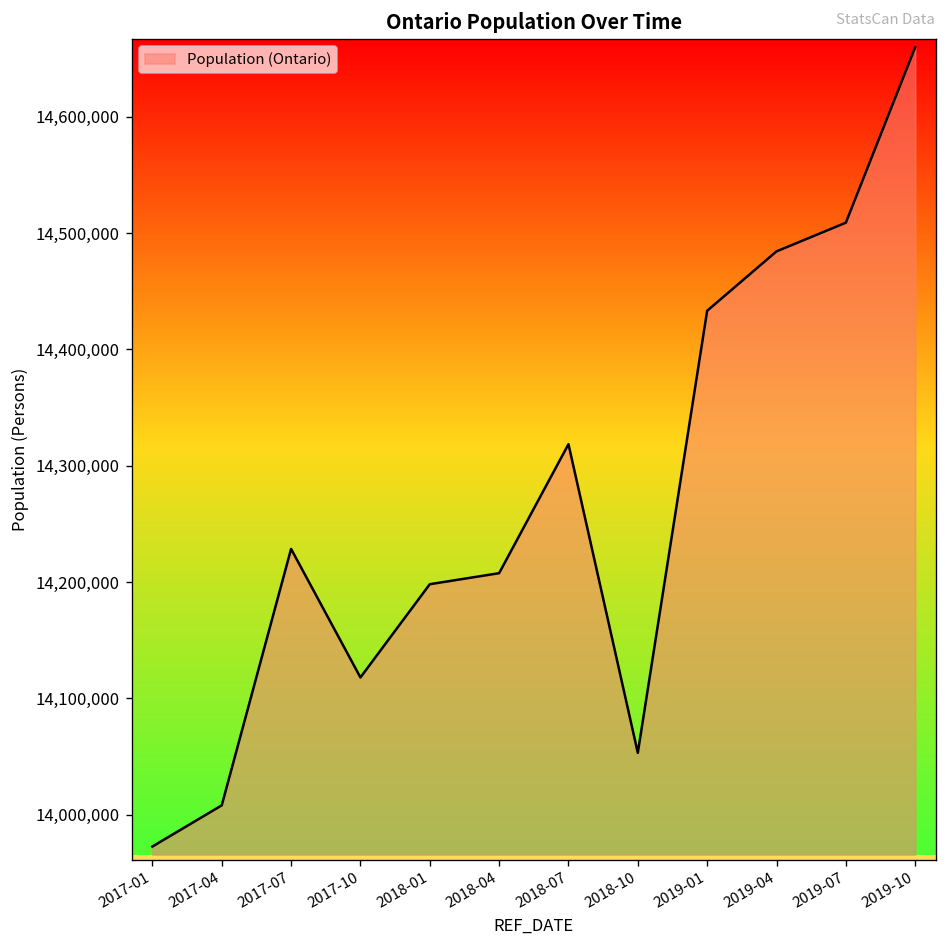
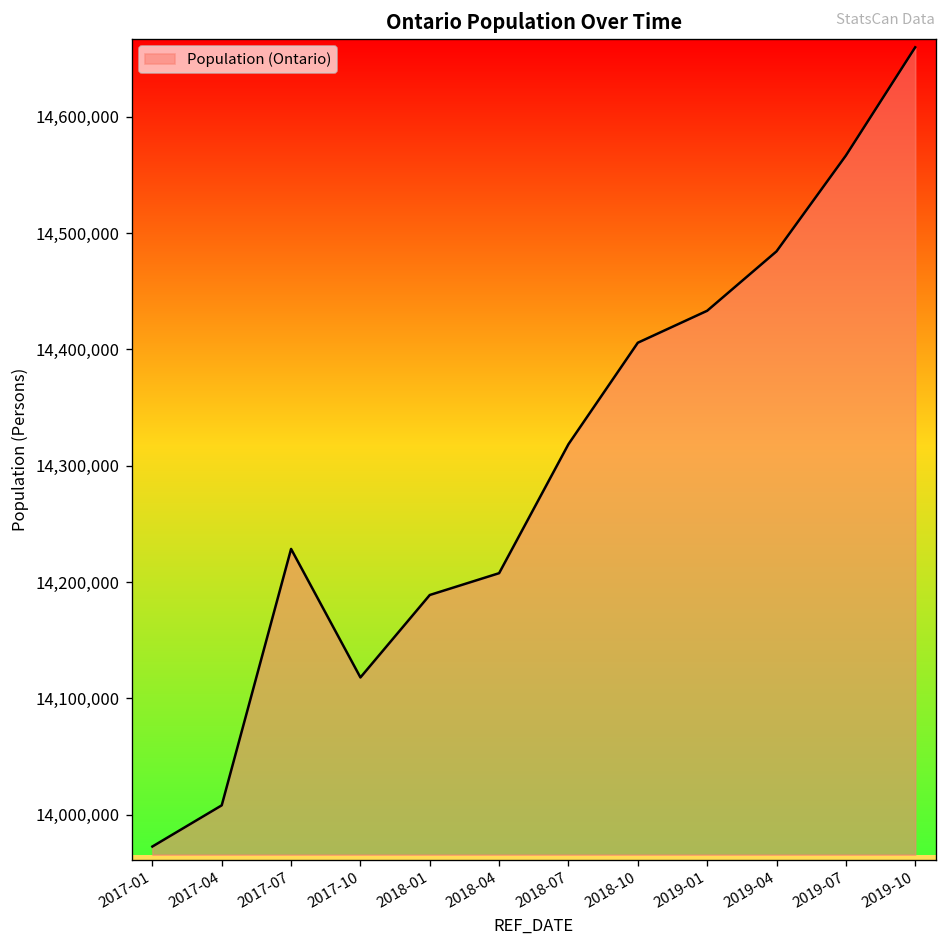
  {
    "2017-01": "13,970,000",
    "2017-04": "14,010,000",
    "2017-07": "14,230,000",
    "2017-10": "14,120,000",
-   "2018-01": "14,200,000",
+   "2018-01": "14,190,000",
    "2018-04": "14,210,000",
    "2018-07": "14,320,000",
-   "2018-10": "14,050,000",
+   "2018-10": "14,410,000",
    "2019-01": "14,430,000",
    "2019-04": "14,480,000",
-   "2019-07": "14,510,000",
+   "2019-07": "14,570,000",
    "2019-10": "14,660,000"
  }
